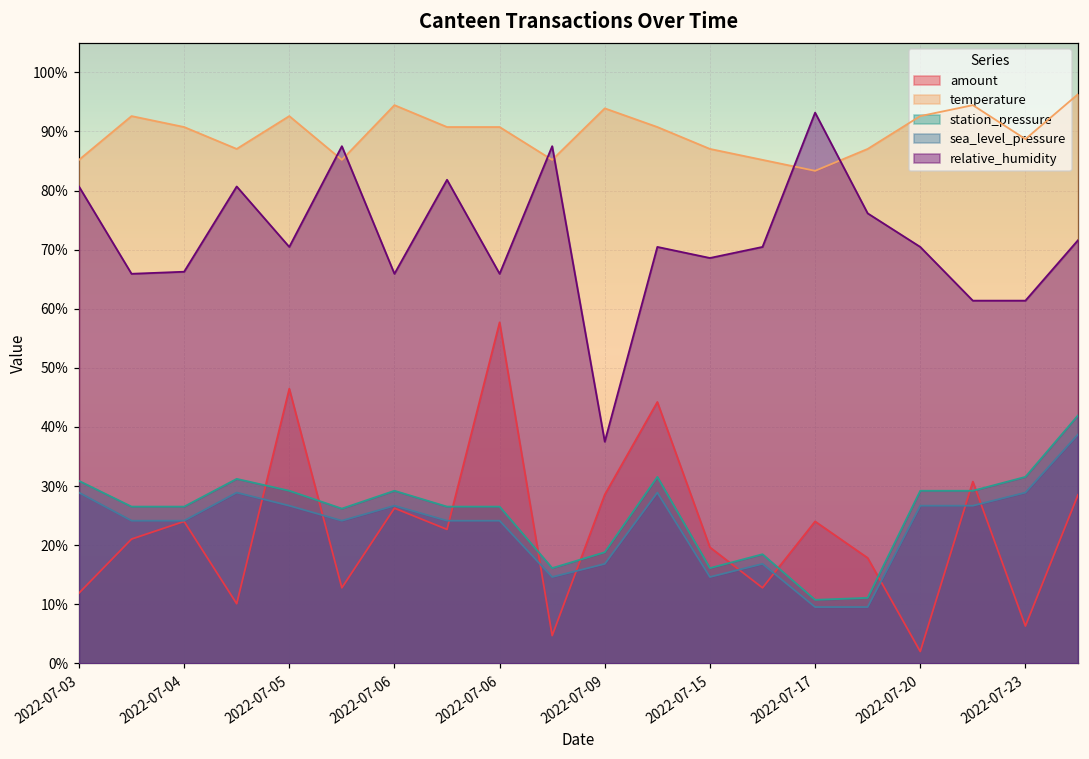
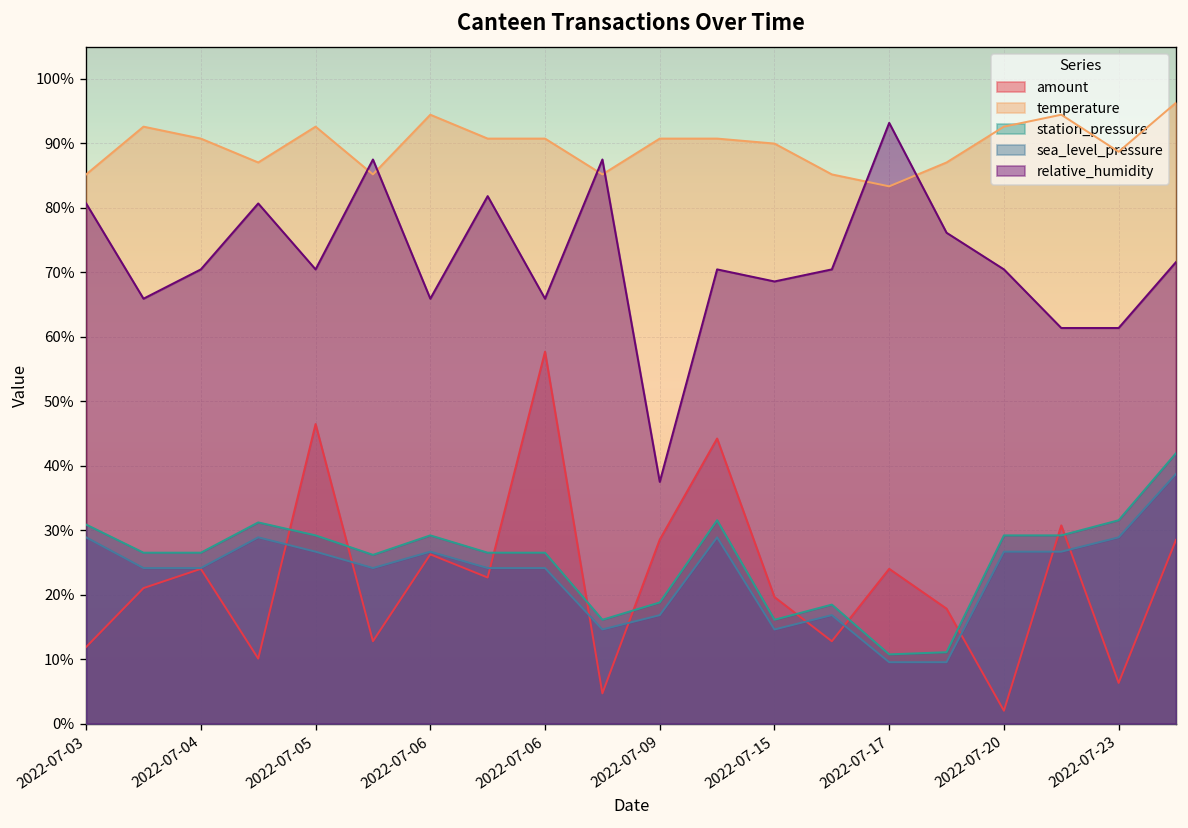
  {
    "amount": {
      "2022-07-09": "29%",
      "2022-07-15": "20%",
      "2022-07-20": "2%",
      "2022-07-23": "6%"
    },
    "temperature": {
      "2022-07-04": "91%",
-     "2022-07-09": "94%",
-     "2022-07-15": "87%"
+     "2022-07-09": "91%",
+     "2022-07-15": "90%"
    },
    "relative_humidity": {
-     "2022-07-04": "66%",
+     "2022-07-04": "70%",
      "2022-07-09": "38%",
      "2022-07-15": "69%",
      "2022-07-20": "70%",
      "2022-07-23": "61%"
    }
  }
